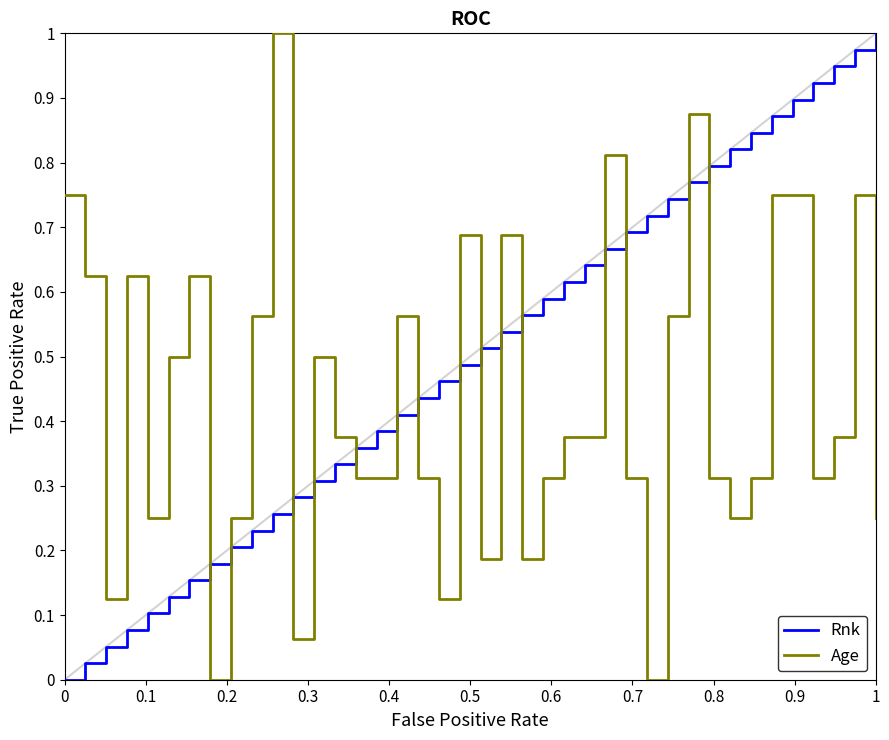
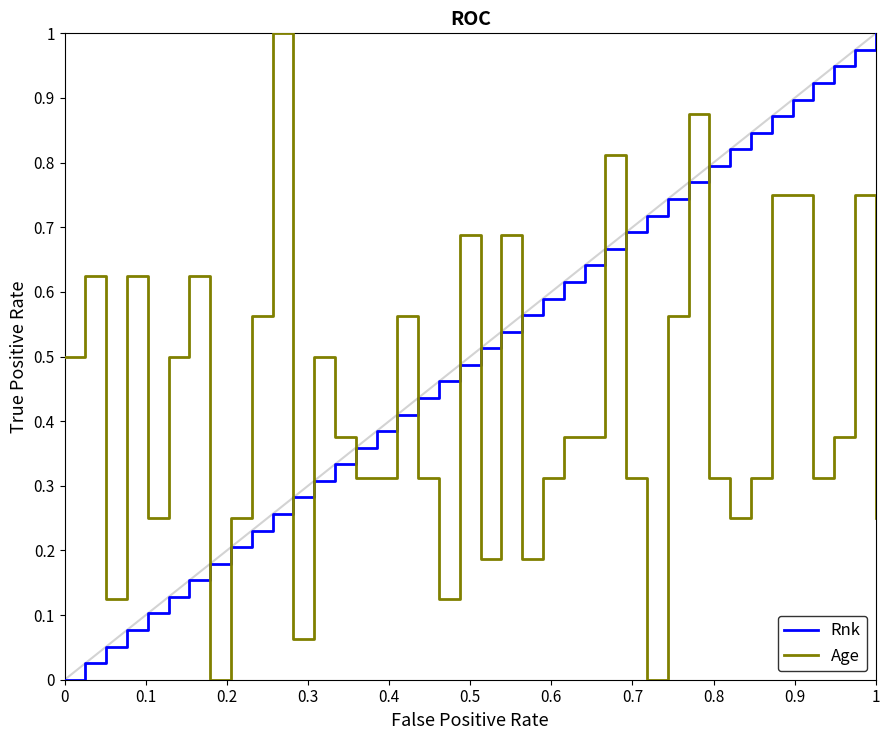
  {
    "Age": {
-     "0": 0.75,
+     "0": 0.50,
      "1": 0.25
    }
  }
